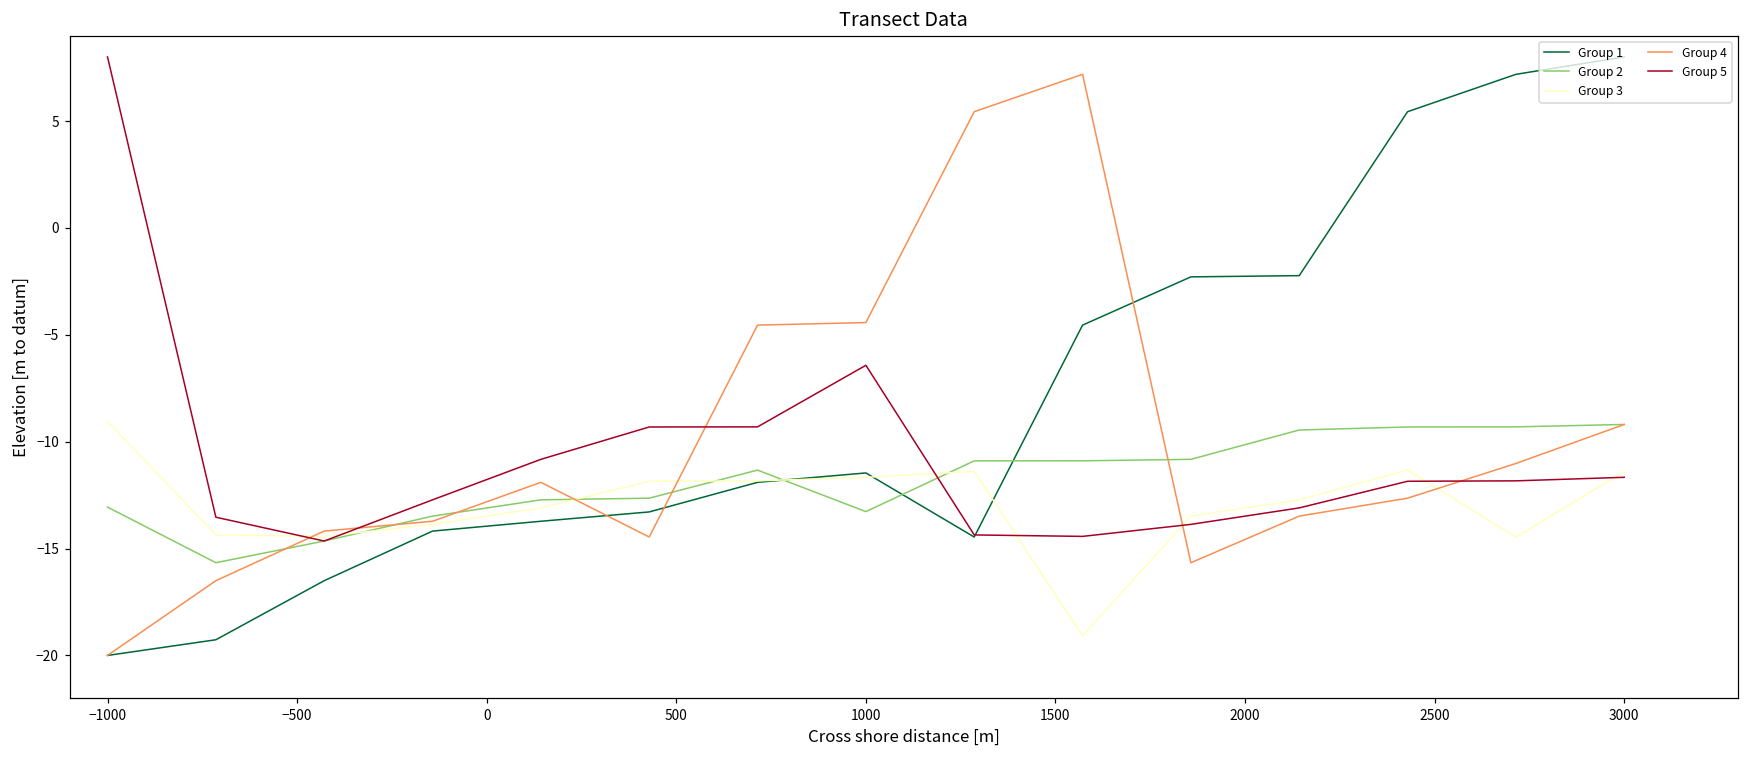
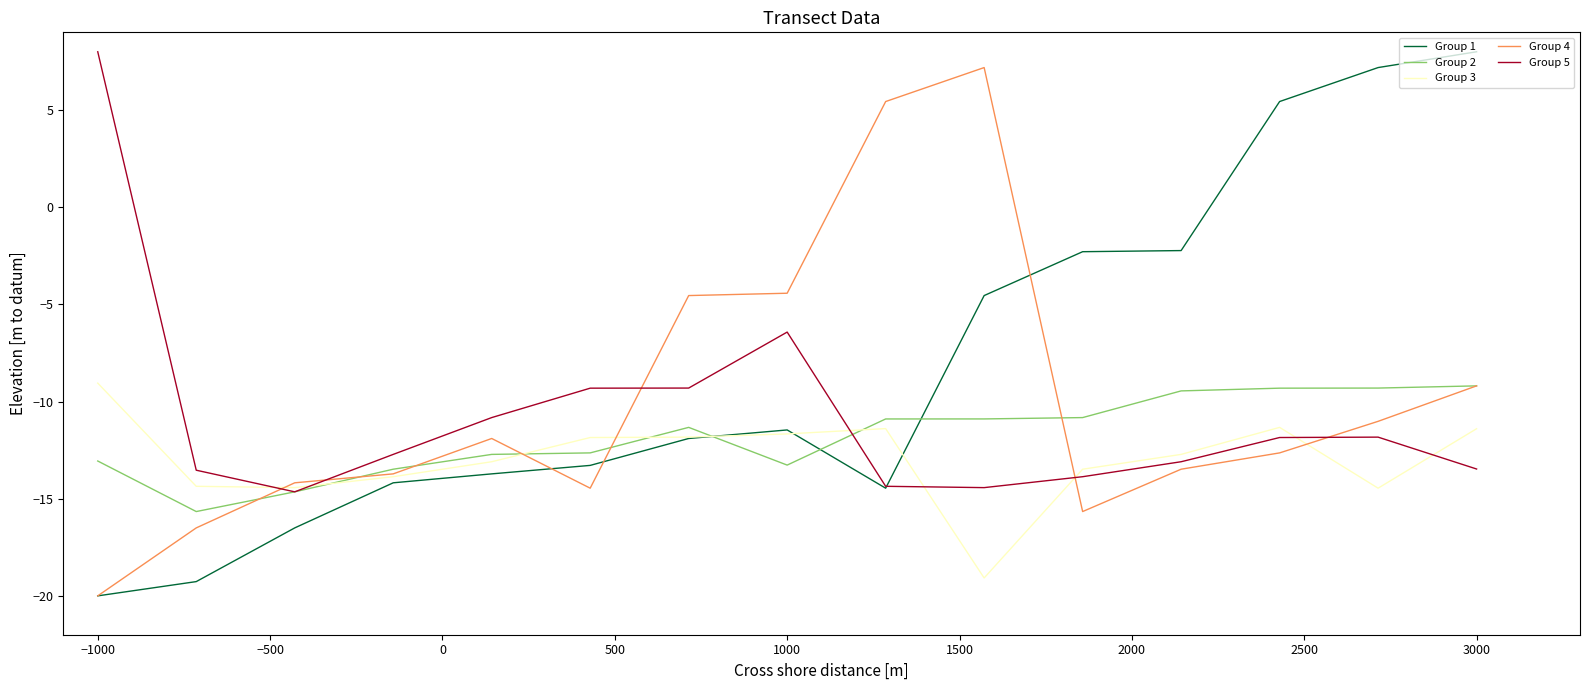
  {
    "Group 1": {
      "1000": -11.5
    },
    "Group 2": {
      "−1000": -13.1,
      "1000": -13.3
    },
    "Group 3": {
      "−1000": -9.1,
      "1000": -11.7,
      "3000": -11.4
    },
    "Group 4": {
      "1000": -4.4
    },
    "Group 5": {
      "−1000": 8.0,
      "1000": -6.4,
-     "3000": -11.7
+     "3000": -13.5
    }
  }
